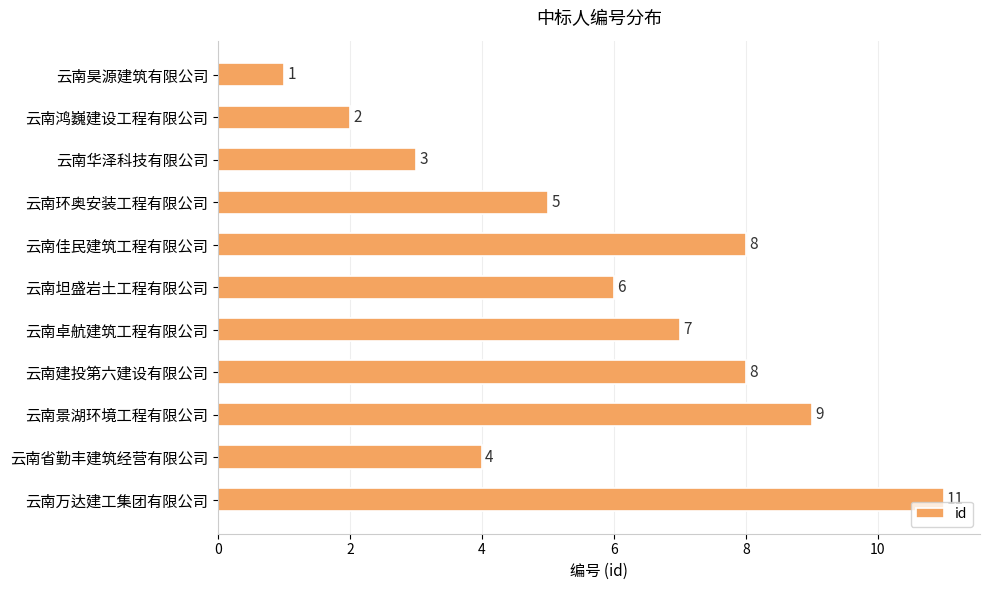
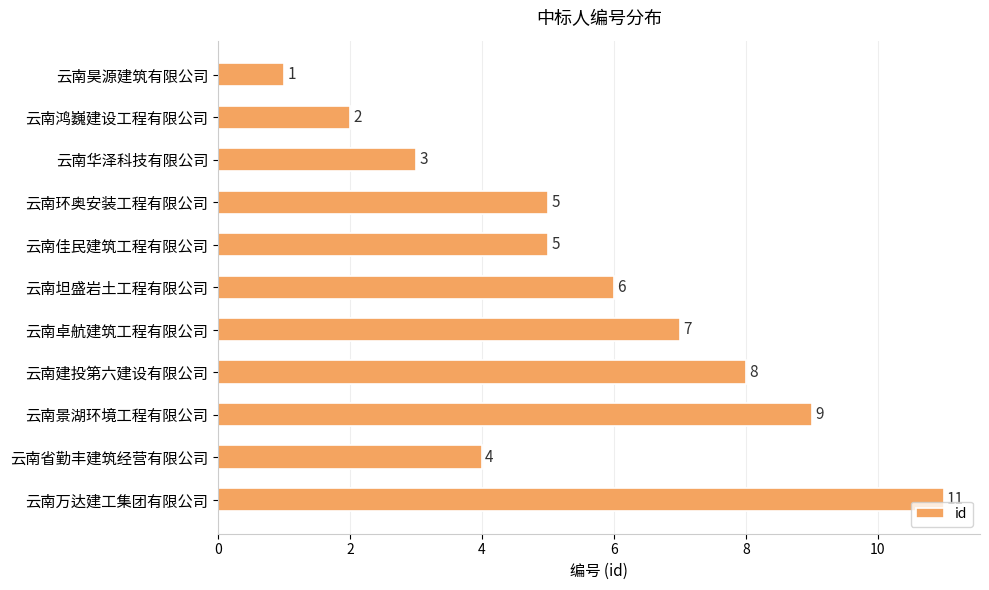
  {
    "云南昊源建筑有限公司": 1,
    "云南鸿巍建设工程有限公司": 2,
    "云南华泽科技有限公司": 3,
    "云南环奥安装工程有限公司": 5,
-   "云南佳民建筑工程有限公司": 8,
+   "云南佳民建筑工程有限公司": 5,
    "云南坦盛岩土工程有限公司": 6,
    "云南卓航建筑工程有限公司": 7,
    "云南建投第六建设有限公司": 8,
    "云南景湖环境工程有限公司": 9,
    "云南省勤丰建筑经营有限公司": 4
  }
